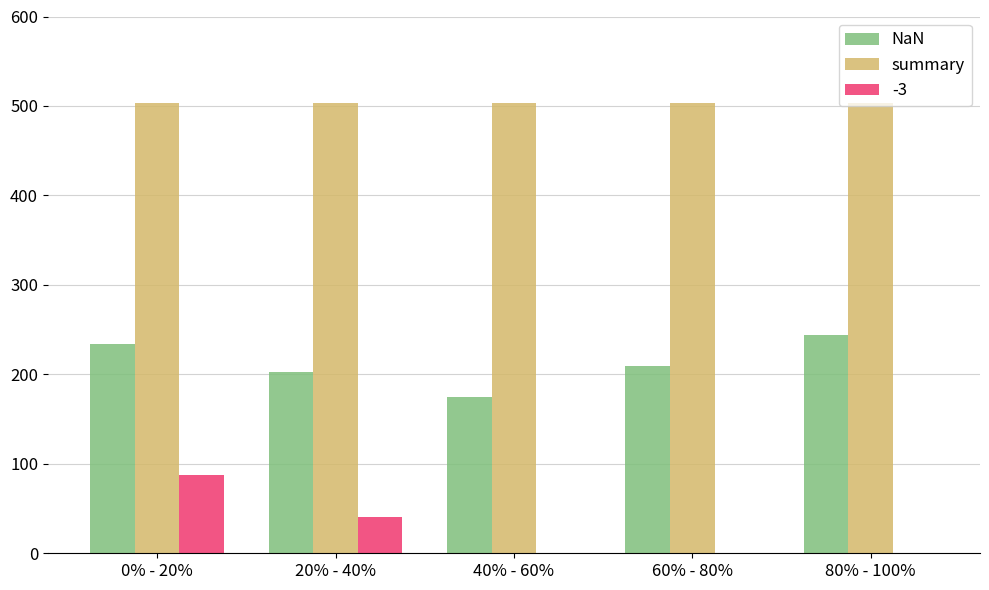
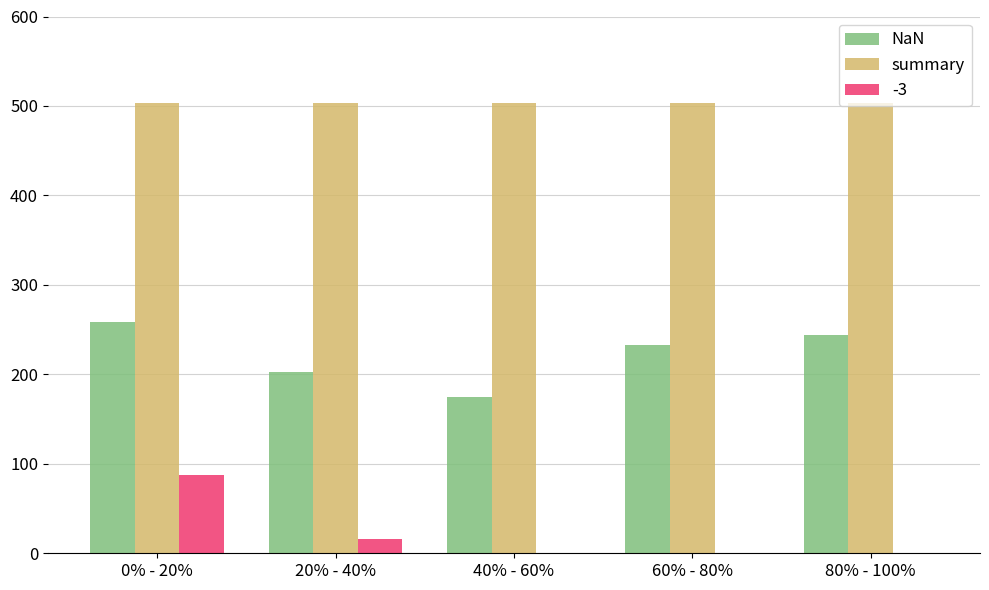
  {
    "NaN": {
-     "0% - 20%": 230,
+     "0% - 20%": 260,
      "20% - 40%": 200,
      "40% - 60%": 180,
-     "60% - 80%": 210,
+     "60% - 80%": 230,
      "80% - 100%": 240
    },
    "summary": {
      "0% - 20%": 500,
      "20% - 40%": 500,
      "40% - 60%": 500,
      "60% - 80%": 500
    },
    "-3": {
      "0% - 20%": 90,
-     "20% - 40%": 40,
+     "20% - 40%": 20,
      "40% - 60%": 0,
      "60% - 80%": 0,
      "80% - 100%": 0
    }
  }
